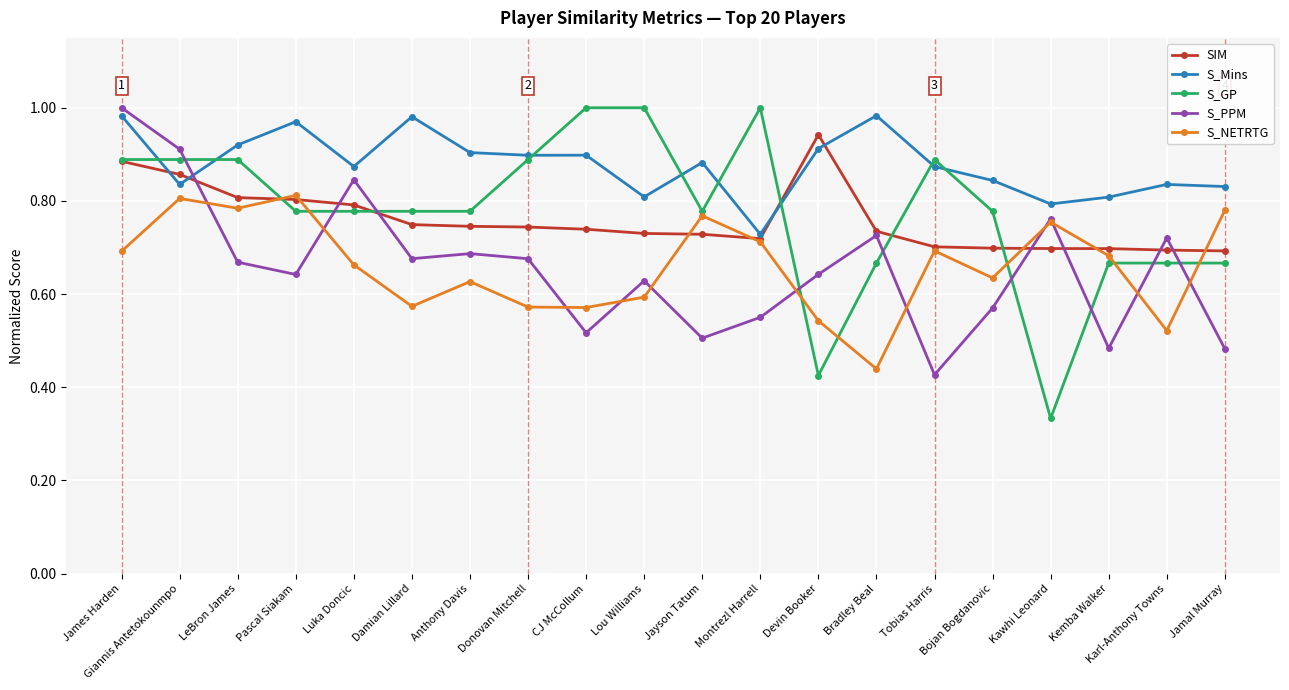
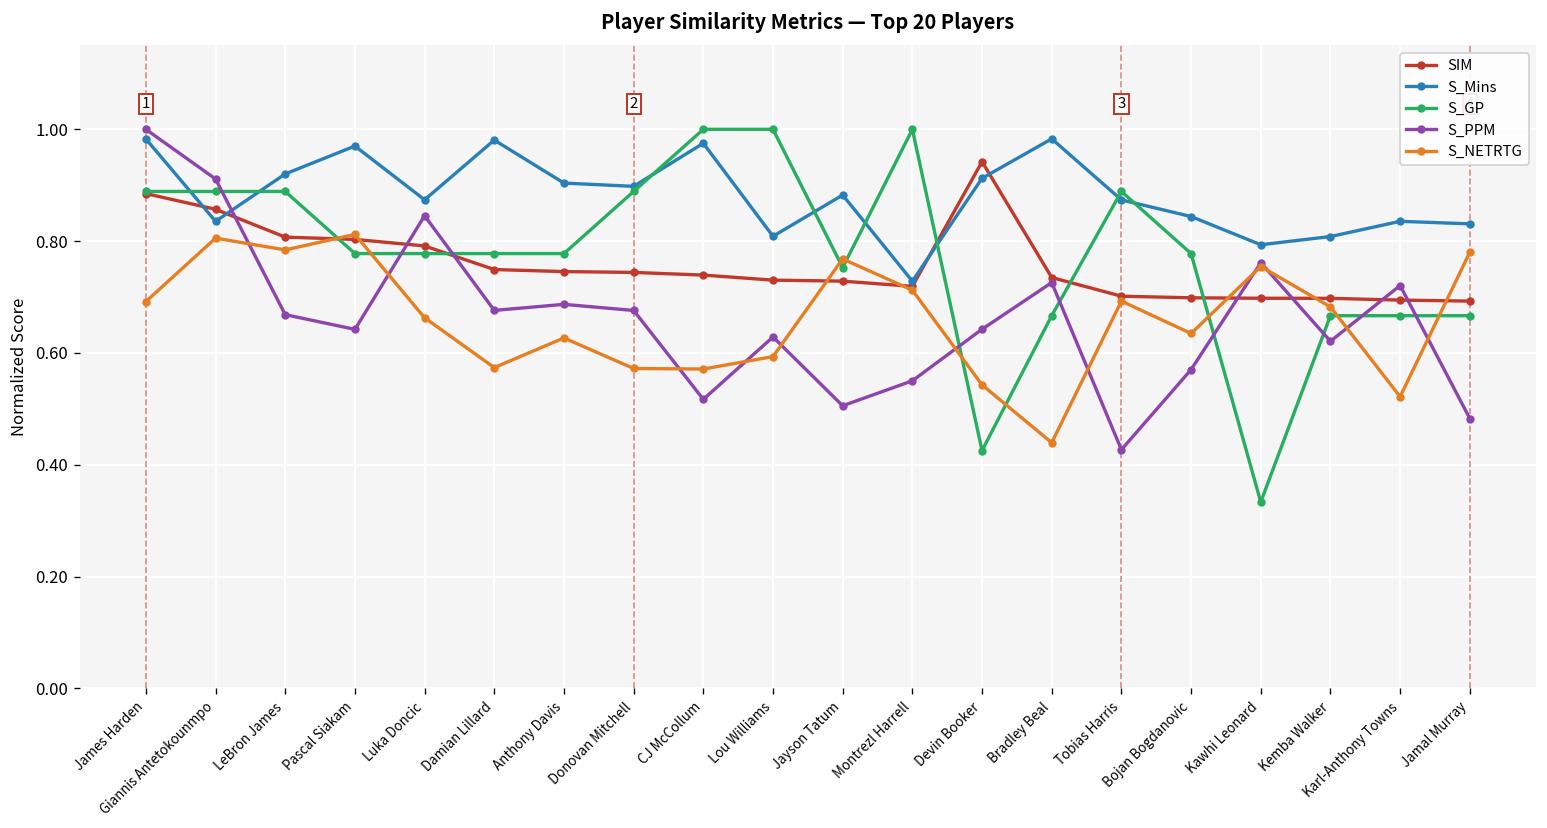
  {
    "SIM": {
      "Giannis Antetokounmpo": 0.86,
      "LeBron James": 0.81,
      "Pascal Siakam": 0.80,
      "Luka Doncic": 0.79,
      "Damian Lillard": 0.75,
      "Anthony Davis": 0.75,
      "Donovan Mitchell": 0.74,
      "CJ McCollum": 0.74,
      "Lou Williams": 0.73,
      "Jayson Tatum": 0.73,
      "Montrezl Harrell": 0.72,
      "Devin Booker": 0.94,
      "Bradley Beal": 0.73,
      "Tobias Harris": 0.70,
      "Bojan Bogdanovic": 0.70,
      "Kawhi Leonard": 0.70,
      "Kemba Walker": 0.70,
      "Karl-Anthony Towns": 0.69,
      "Jamal Murray": 0.69
    },
    "S_Mins": {
      "Giannis Antetokounmpo": 0.84,
      "LeBron James": 0.92,
      "Pascal Siakam": 0.97,
      "Luka Doncic": 0.87,
      "Damian Lillard": 0.98,
      "Anthony Davis": 0.90,
      "Donovan Mitchell": 0.90,
-     "CJ McCollum": 0.90,
+     "CJ McCollum": 0.98,
      "Lou Williams": 0.81,
      "Jayson Tatum": 0.88,
      "Montrezl Harrell": 0.73,
      "Devin Booker": 0.91,
      "Bradley Beal": 0.98,
      "Tobias Harris": 0.87,
      "Bojan Bogdanovic": 0.84,
      "Kawhi Leonard": 0.79,
      "Kemba Walker": 0.81,
      "Karl-Anthony Towns": 0.84,
      "Jamal Murray": 0.83
    },
    "S_GP": {
      "Giannis Antetokounmpo": 0.89,
      "LeBron James": 0.89,
      "Pascal Siakam": 0.78,
      "Luka Doncic": 0.78,
      "Damian Lillard": 0.78,
      "Anthony Davis": 0.78,
      "Donovan Mitchell": 0.89,
      "CJ McCollum": 1.00,
      "Lou Williams": 1.00,
-     "Jayson Tatum": 0.78,
+     "Jayson Tatum": 0.75,
      "Montrezl Harrell": 1.00,
      "Devin Booker": 0.43,
      "Bradley Beal": 0.67,
      "Tobias Harris": 0.89,
      "Bojan Bogdanovic": 0.78,
      "Kawhi Leonard": 0.33,
      "Kemba Walker": 0.67,
      "Karl-Anthony Towns": 0.67,
      "Jamal Murray": 0.67
    },
    "S_PPM": {
      "Giannis Antetokounmpo": 0.91,
      "LeBron James": 0.67,
      "Pascal Siakam": 0.64,
      "Luka Doncic": 0.85,
      "Damian Lillard": 0.68,
      "Anthony Davis": 0.69,
      "Donovan Mitchell": 0.68,
      "CJ McCollum": 0.52,
      "Lou Williams": 0.63,
      "Jayson Tatum": 0.51,
      "Montrezl Harrell": 0.55,
      "Devin Booker": 0.64,
      "Bradley Beal": 0.73,
      "Tobias Harris": 0.43,
      "Bojan Bogdanovic": 0.57,
      "Kawhi Leonard": 0.76,
-     "Kemba Walker": 0.48,
+     "Kemba Walker": 0.62,
      "Karl-Anthony Towns": 0.72,
      "Jamal Murray": 0.48
    },
    "S_NETRTG": {
      "James Harden": 0.69,
      "Giannis Antetokounmpo": 0.81,
      "LeBron James": 0.78,
      "Pascal Siakam": 0.81,
      "Luka Doncic": 0.66,
      "Damian Lillard": 0.57,
      "Anthony Davis": 0.63,
      "Donovan Mitchell": 0.57,
      "CJ McCollum": 0.57,
      "Lou Williams": 0.59,
      "Jayson Tatum": 0.77,
      "Montrezl Harrell": 0.71,
      "Devin Booker": 0.54,
      "Bradley Beal": 0.44,
      "Tobias Harris": 0.69,
      "Bojan Bogdanovic": 0.63,
      "Kawhi Leonard": 0.75,
      "Kemba Walker": 0.68,
      "Karl-Anthony Towns": 0.52,
      "Jamal Murray": 0.78
    }
  }
